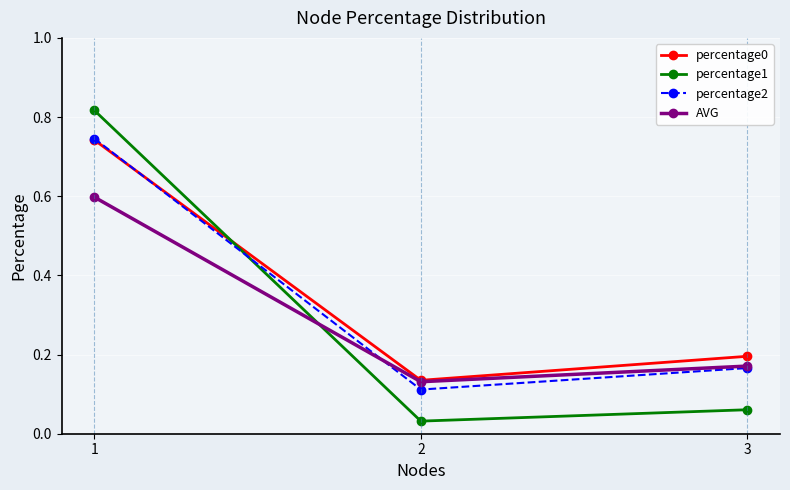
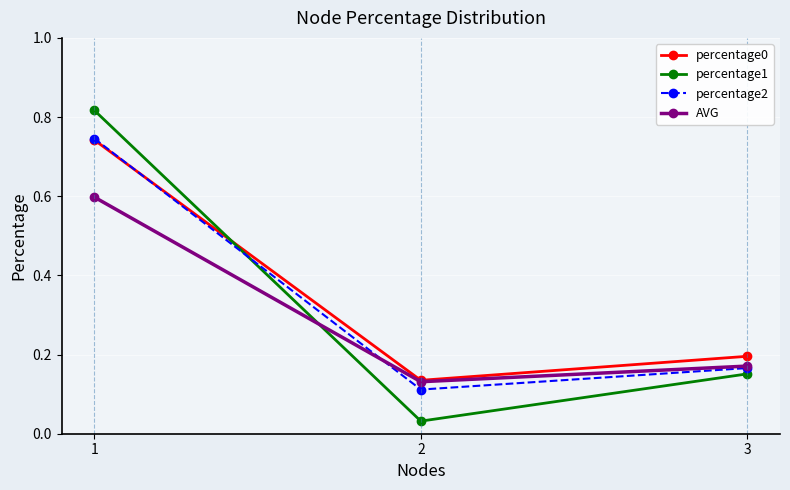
  {
    "percentage0": {
      "3": 0.20
    },
    "percentage1": {
      "1": 0.82,
      "2": 0.03,
-     "3": 0.06
+     "3": 0.15
    },
    "percentage2": {
      "2": 0.11
    },
    "AVG": {
      "1": 0.60
    }
  }
